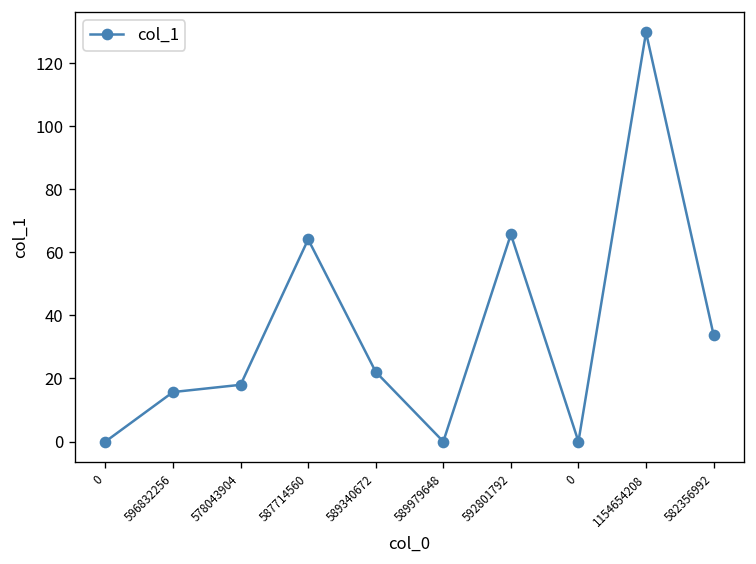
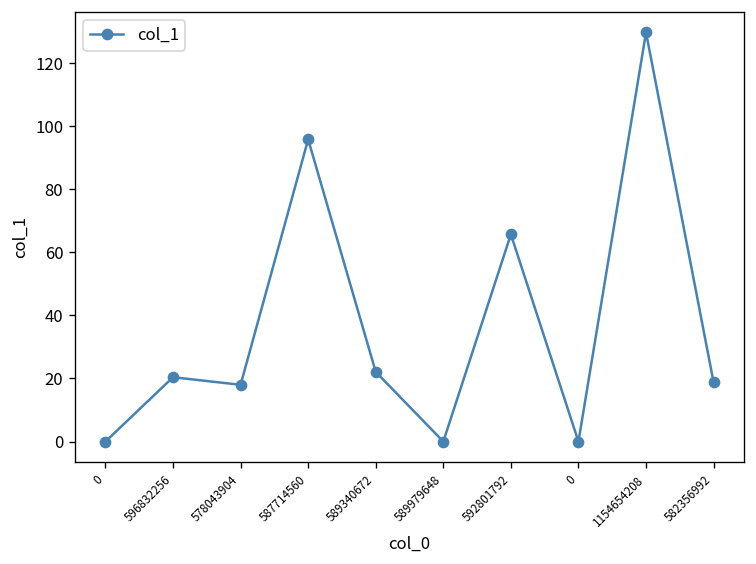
  {
-   "596832256": 16,
+   "596832256": 20,
    "578043904": 18,
-   "587714560": 64,
+   "587714560": 96,
    "589340672": 22,
    "589979648": 0,
    "592801792": 66,
    "1154654208": 130,
-   "582356992": 34
+   "582356992": 19
  }
